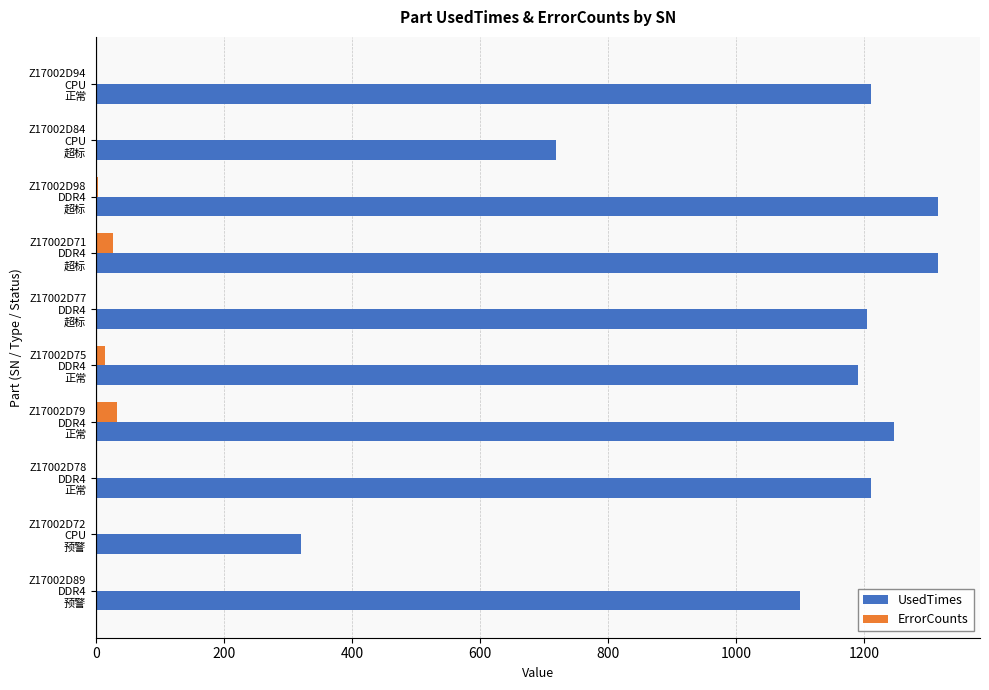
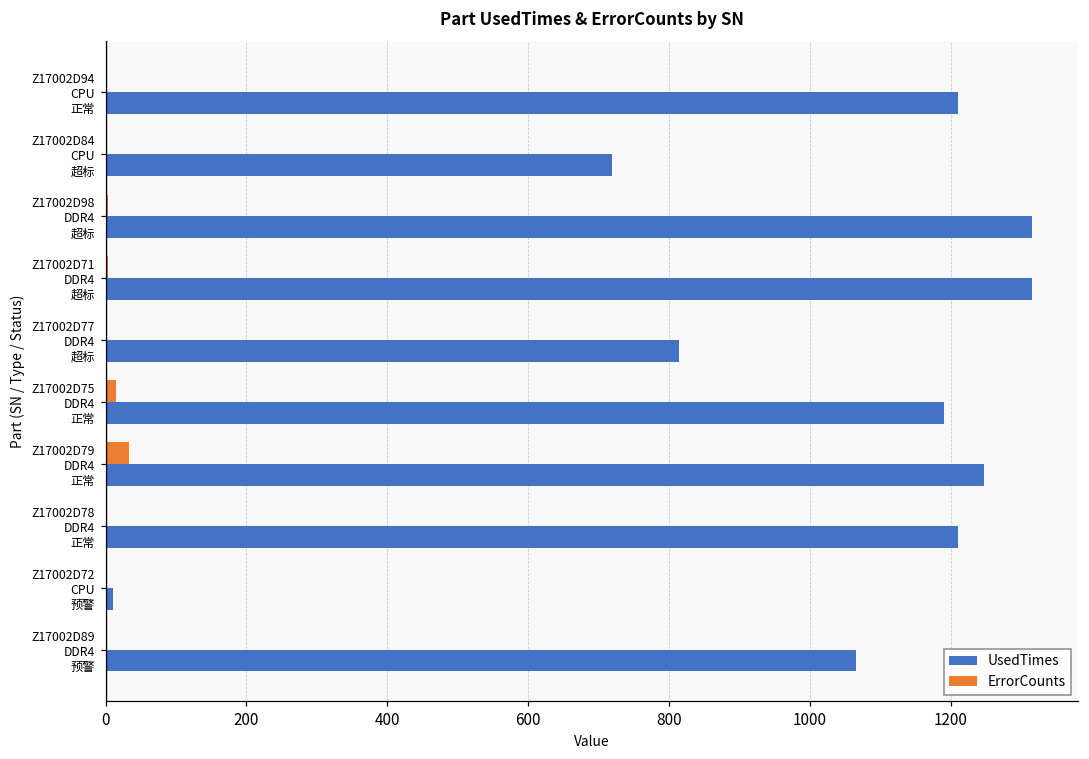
  {
    "UsedTimes": {
      "Z17002D94 CPU 正常": 1210,
      "Z17002D84 CPU 超标": 720,
      "Z17002D98 DDR4 超标": 1320,
      "Z17002D71 DDR4 超标": 1320,
-     "Z17002D77 DDR4 超标": 1210,
+     "Z17002D77 DDR4 超标": 810,
      "Z17002D75 DDR4 正常": 1190,
      "Z17002D79 DDR4 正常": 1250,
      "Z17002D78 DDR4 正常": 1210,
-     "Z17002D72 CPU 预警": 320,
-     "Z17002D89 DDR4 预警": 1100
+     "Z17002D72 CPU 预警": 10,
+     "Z17002D89 DDR4 预警": 1070
    },
    "ErrorCounts": {
-     "Z17002D71 DDR4 超标": 30,
+     "Z17002D71 DDR4 超标": 0,
      "Z17002D75 DDR4 正常": 10,
      "Z17002D79 DDR4 正常": 30
    }
  }
